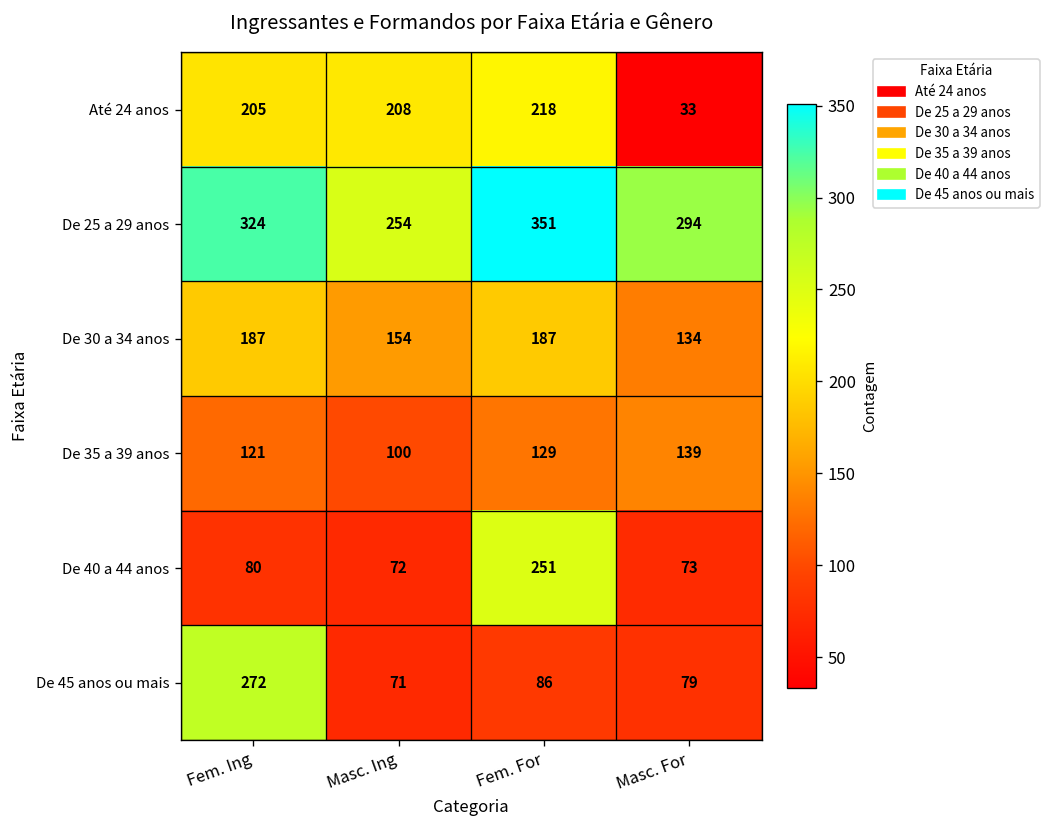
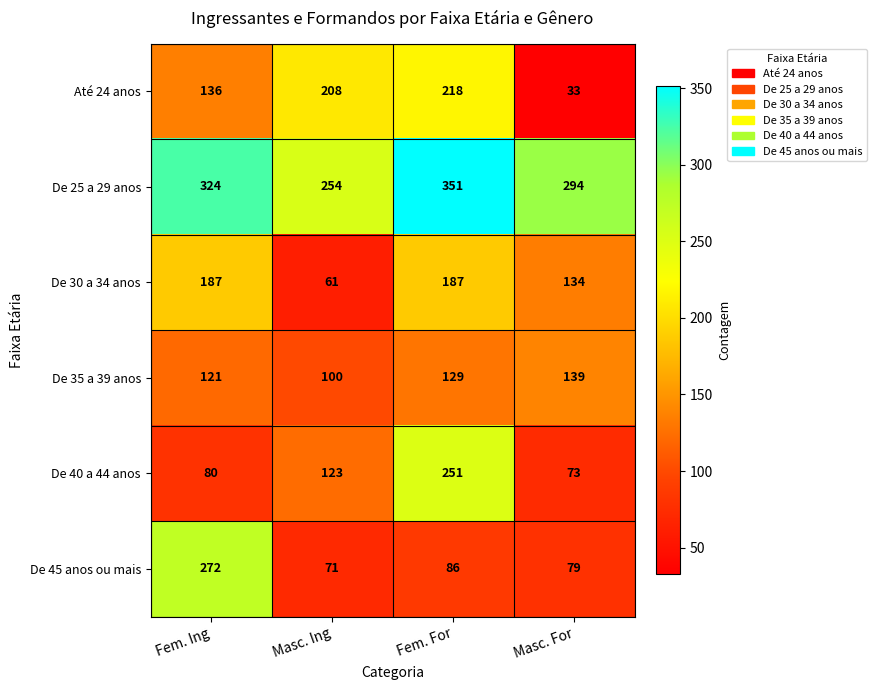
  {
    "Até 24 anos": {
-     "Fem. Ing": 205,
+     "Fem. Ing": 136,
      "Masc. Ing": 208,
      "Fem. For": 218,
      "Masc. For": 33
    },
    "De 25 a 29 anos": {
      "Fem. Ing": 324,
      "Masc. Ing": 254,
      "Fem. For": 351,
      "Masc. For": 294
    },
    "De 30 a 34 anos": {
      "Fem. Ing": 187,
-     "Masc. Ing": 154,
+     "Masc. Ing": 61,
      "Fem. For": 187,
      "Masc. For": 134
    },
    "De 35 a 39 anos": {
      "Fem. Ing": 121,
      "Masc. Ing": 100,
      "Fem. For": 129,
      "Masc. For": 139
    },
    "De 40 a 44 anos": {
      "Fem. Ing": 80,
-     "Masc. Ing": 72,
+     "Masc. Ing": 123,
      "Fem. For": 251,
      "Masc. For": 73
    },
    "De 45 anos ou mais": {
      "Fem. Ing": 272,
      "Masc. Ing": 71,
      "Fem. For": 86,
      "Masc. For": 79
    }
  }
